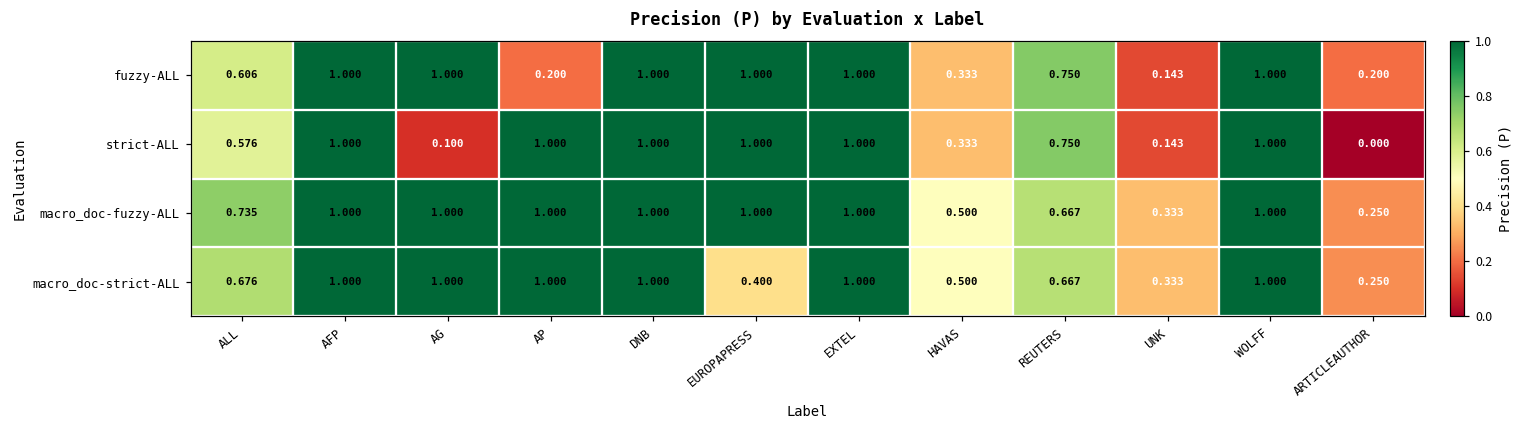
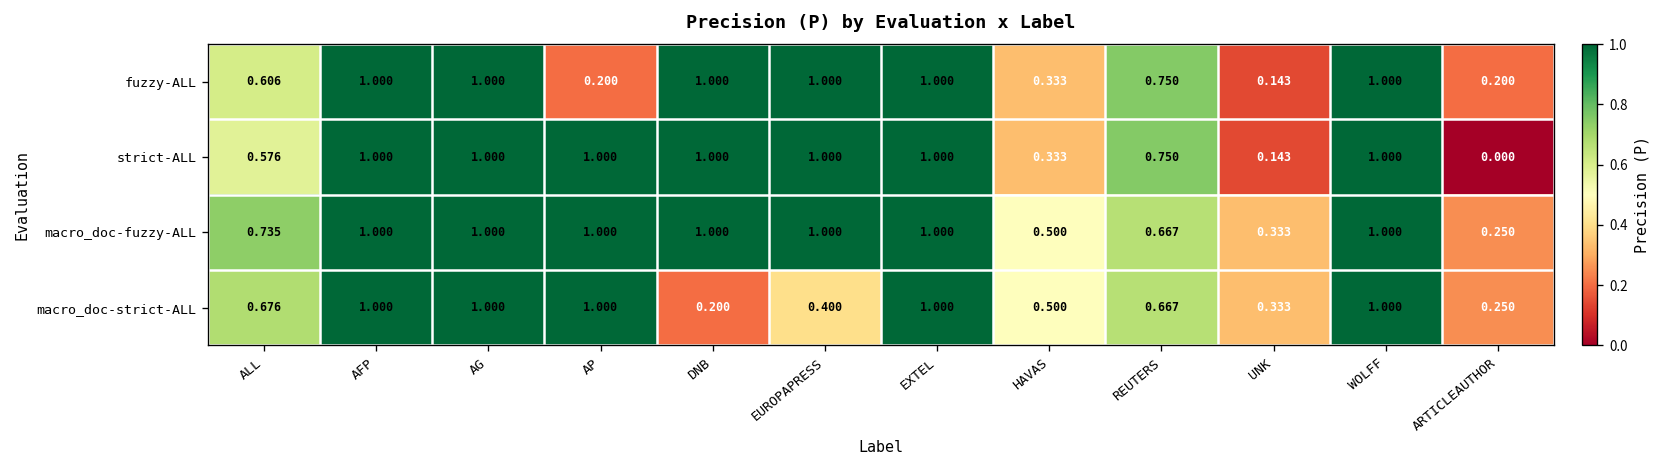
  {
    "fuzzy-ALL": {
      "ALL": 0.606,
      "AFP": 1.000,
      "AG": 1.000,
      "AP": 0.200,
      "DNB": 1.000,
      "EUROPAPRESS": 1.000,
      "EXTEL": 1.000,
      "HAVAS": 0.333,
      "REUTERS": 0.750,
      "UNK": 0.143,
      "WOLFF": 1.000,
      "ARTICLEAUTHOR": 0.200
    },
    "strict-ALL": {
      "ALL": 0.576,
      "AFP": 1.000,
-     "AG": 0.100,
+     "AG": 1.000,
      "AP": 1.000,
      "DNB": 1.000,
      "EUROPAPRESS": 1.000,
      "EXTEL": 1.000,
      "HAVAS": 0.333,
      "REUTERS": 0.750,
      "UNK": 0.143,
      "WOLFF": 1.000,
      "ARTICLEAUTHOR": 0.000
    },
    "macro_doc-fuzzy-ALL": {
      "ALL": 0.735,
      "AFP": 1.000,
      "AG": 1.000,
      "AP": 1.000,
      "DNB": 1.000,
      "EUROPAPRESS": 1.000,
      "EXTEL": 1.000,
      "HAVAS": 0.500,
      "REUTERS": 0.667,
      "UNK": 0.333,
      "WOLFF": 1.000,
      "ARTICLEAUTHOR": 0.250
    },
    "macro_doc-strict-ALL": {
      "ALL": 0.676,
      "AFP": 1.000,
      "AG": 1.000,
      "AP": 1.000,
-     "DNB": 1.000,
+     "DNB": 0.200,
      "EUROPAPRESS": 0.400,
      "EXTEL": 1.000,
      "HAVAS": 0.500,
      "REUTERS": 0.667,
      "UNK": 0.333,
      "WOLFF": 1.000,
      "ARTICLEAUTHOR": 0.250
    }
  }
